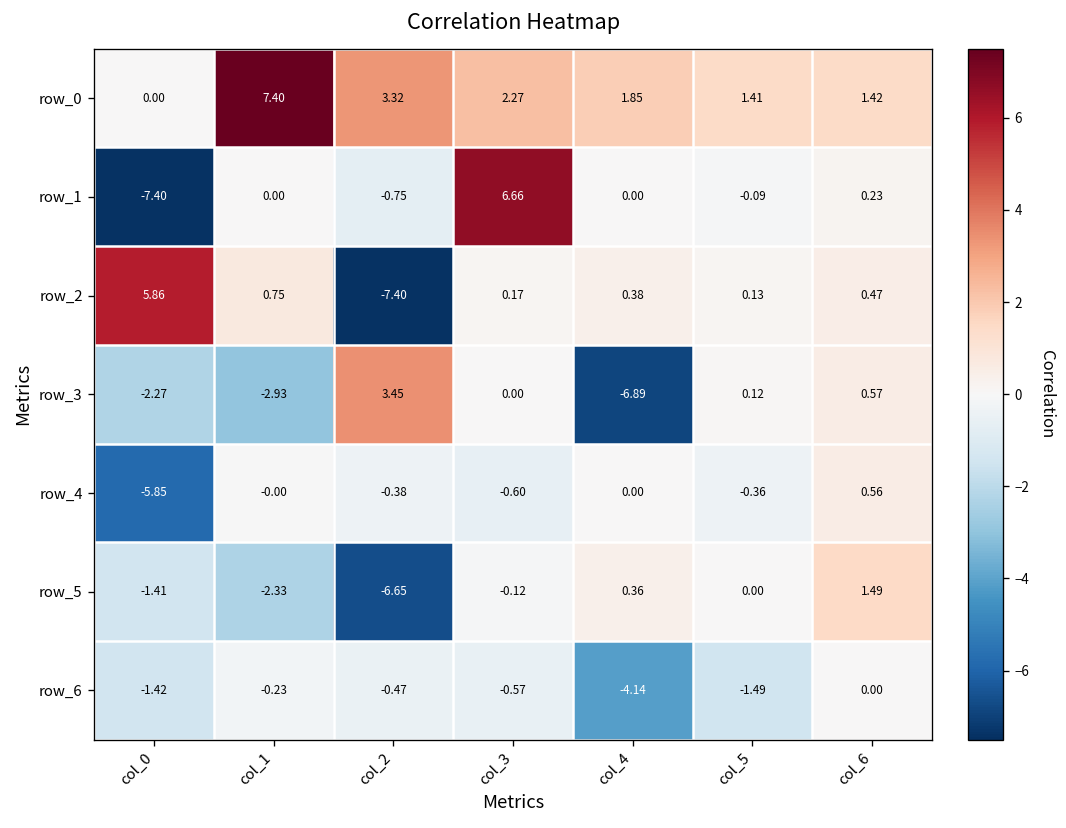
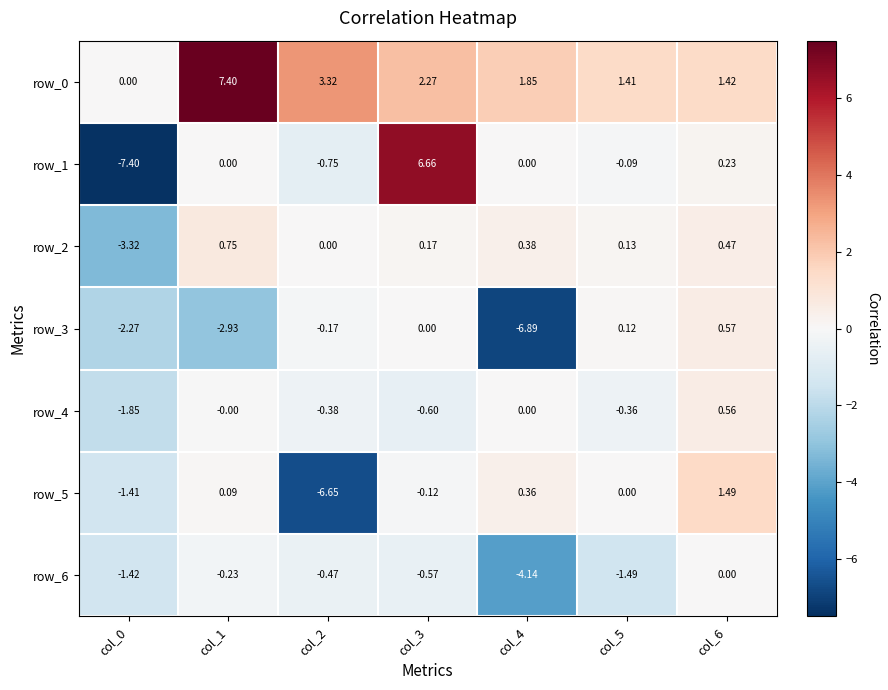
  {
    "row_0": {
      "col_0": 0.00,
      "col_1": 7.40,
      "col_2": 3.32,
      "col_3": 2.27,
      "col_4": 1.85,
      "col_5": 1.41,
      "col_6": 1.42
    },
    "row_1": {
      "col_0": -7.40,
      "col_1": 0.00,
      "col_2": -0.75,
      "col_3": 6.66,
      "col_4": 0.00,
      "col_5": -0.09,
      "col_6": 0.23
    },
    "row_2": {
-     "col_0": 5.86,
+     "col_0": -3.32,
      "col_1": 0.75,
-     "col_2": -7.40,
+     "col_2": 0.00,
      "col_3": 0.17,
      "col_4": 0.38,
      "col_5": 0.13,
      "col_6": 0.47
    },
    "row_3": {
      "col_0": -2.27,
      "col_1": -2.93,
-     "col_2": 3.45,
+     "col_2": -0.17,
      "col_3": 0.00,
      "col_4": -6.89,
      "col_5": 0.12,
      "col_6": 0.57
    },
    "row_4": {
-     "col_0": -5.85,
+     "col_0": -1.85,
      "col_1": -0.00,
      "col_2": -0.38,
      "col_3": -0.60,
      "col_4": 0.00,
      "col_5": -0.36,
      "col_6": 0.56
    },
    "row_5": {
      "col_0": -1.41,
-     "col_1": -2.33,
+     "col_1": 0.09,
      "col_2": -6.65,
      "col_3": -0.12,
      "col_4": 0.36,
      "col_5": 0.00,
      "col_6": 1.49
    },
    "row_6": {
      "col_0": -1.42,
      "col_1": -0.23,
      "col_2": -0.47,
      "col_3": -0.57,
      "col_4": -4.14,
      "col_5": -1.49,
      "col_6": 0.00
    }
  }
